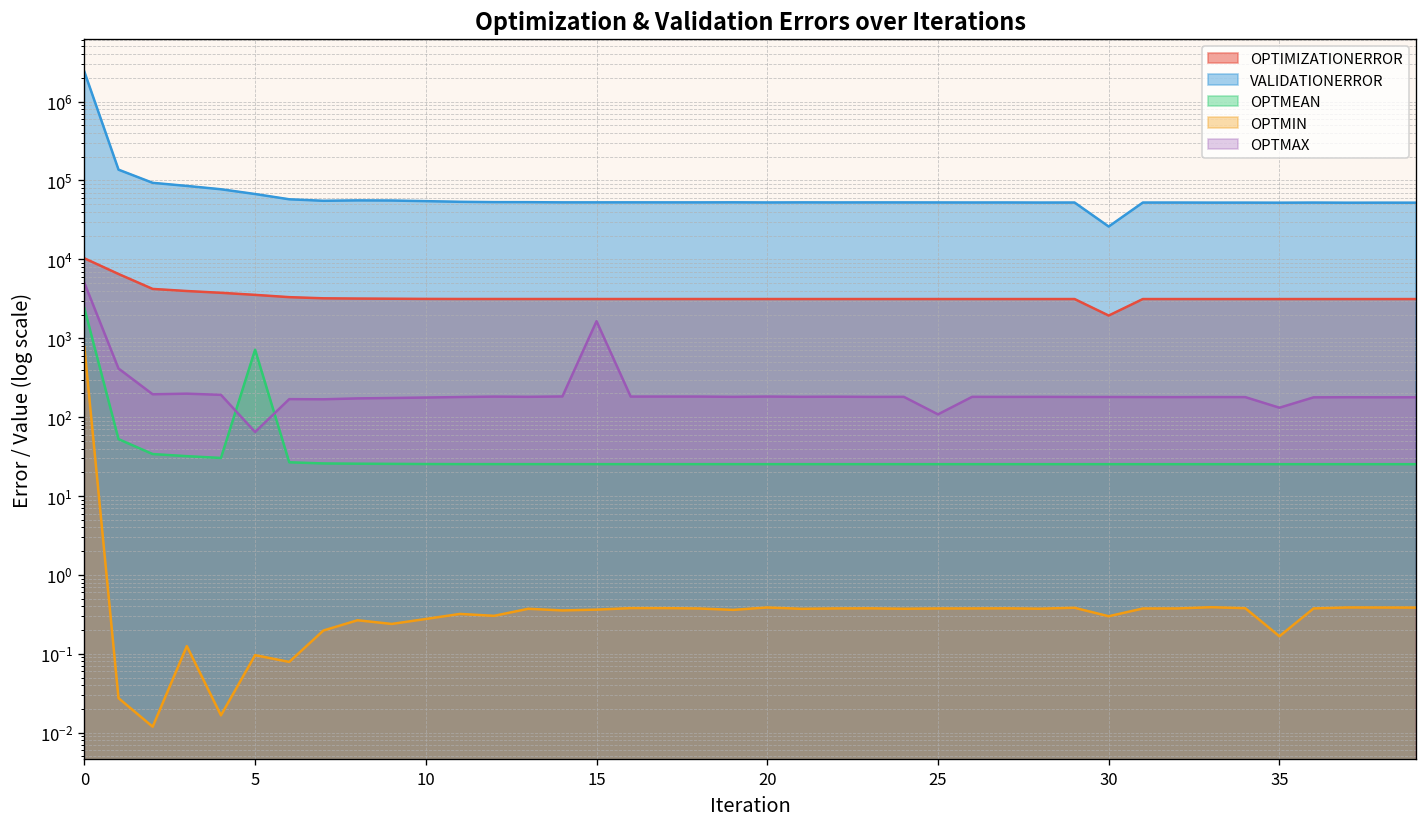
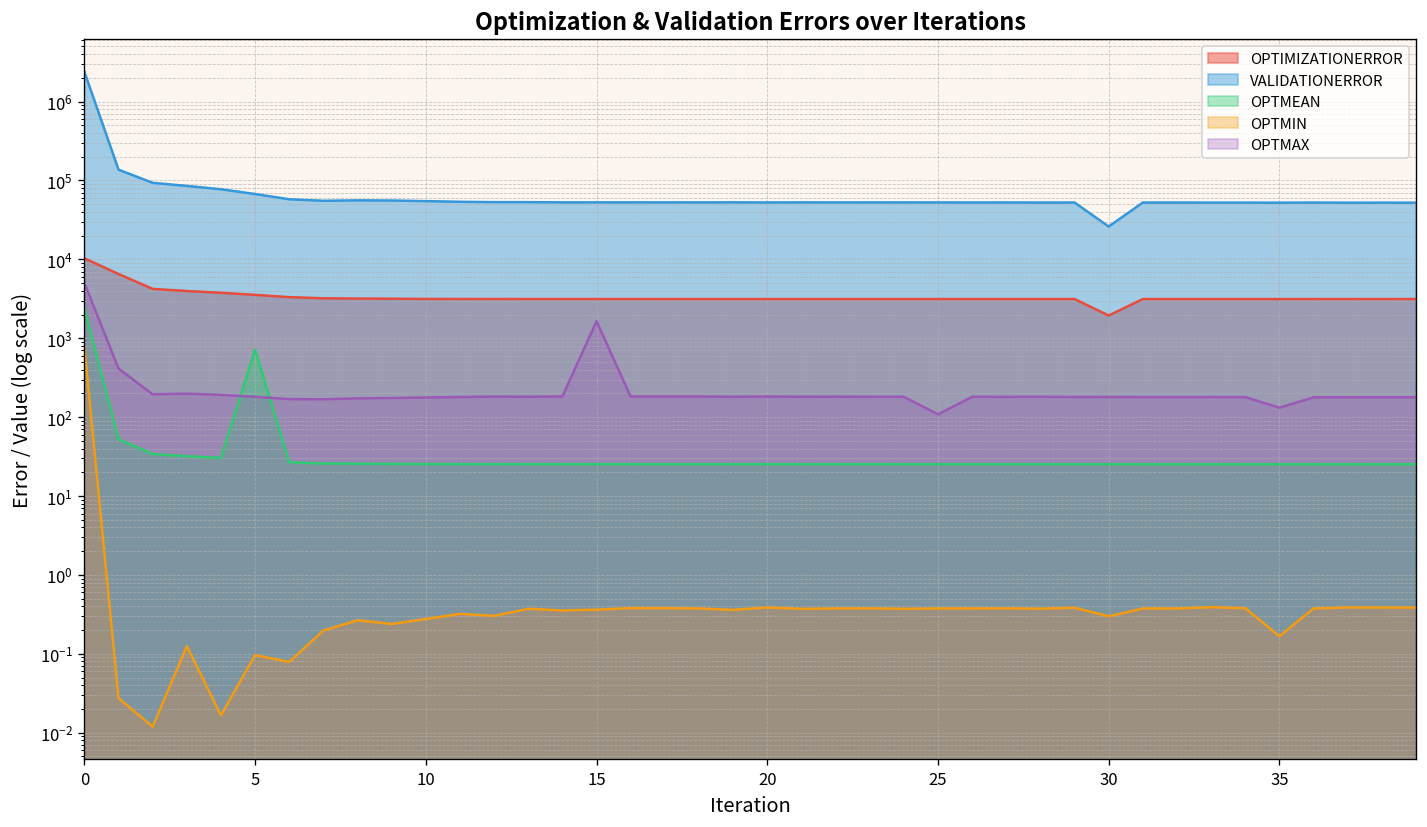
  {
    "OPTIMIZATIONERROR": {
      "0": 10000,
      "5": 4000,
      "10": 3000,
      "15": 3000,
      "20": 3000,
      "25": 3000,
      "30": 1900,
      "35": 3000
    },
    "VALIDATIONERROR": {
      "0": 2400000,
      "5": 70000,
      "10": 50000,
      "15": 50000,
      "20": 50000,
      "25": 50000,
      "30": 26000,
      "35": 50000
    },
    "OPTMEAN": {
      "0": 2400,
      "5": 700,
      "10": 25,
      "15": 25,
      "20": 25,
      "25": 25,
      "30": 25,
      "35": 25
    },
    "OPTMIN": {
      "0": 800,
      "5": 0.10,
      "10": 0.28,
      "15": 0.4,
      "20": 0.4,
      "25": 0.4,
      "30": 0.3,
      "35": 0.17
    },
    "OPTMAX": {
      "0": 5000,
-     "5": 60,
+     "5": 180,
      "10": 180,
      "15": 1600,
      "20": 180,
      "25": 110,
      "30": 180,
      "35": 130
    }
  }
